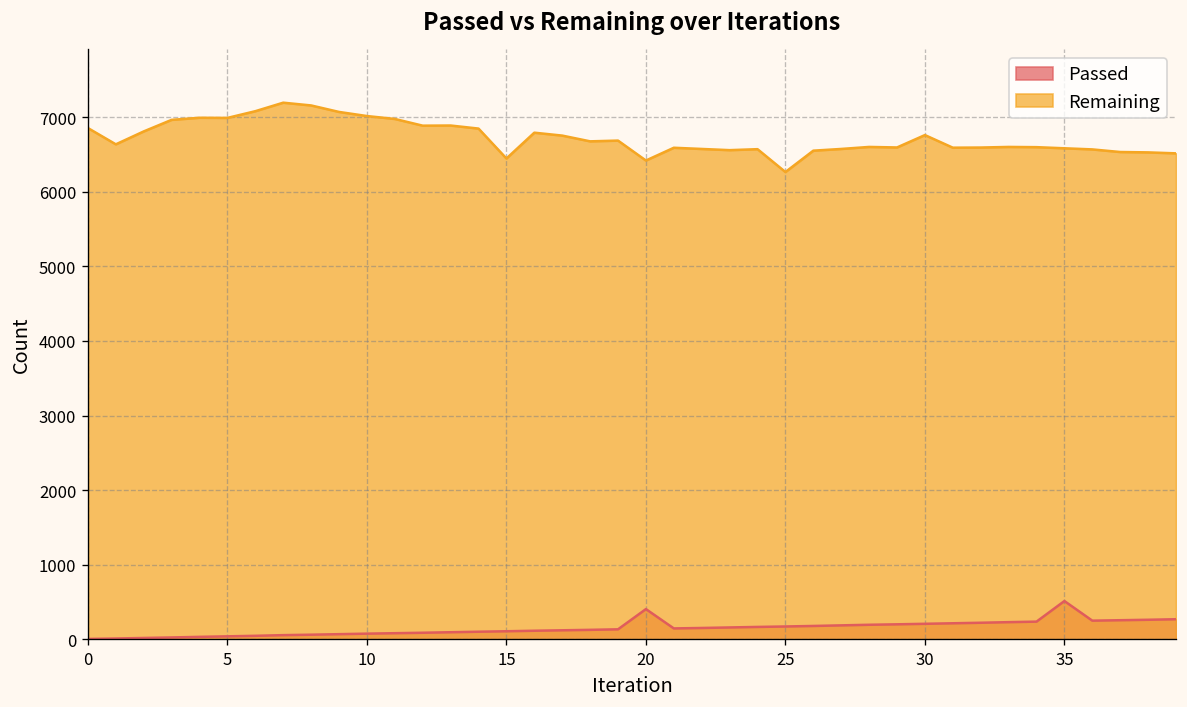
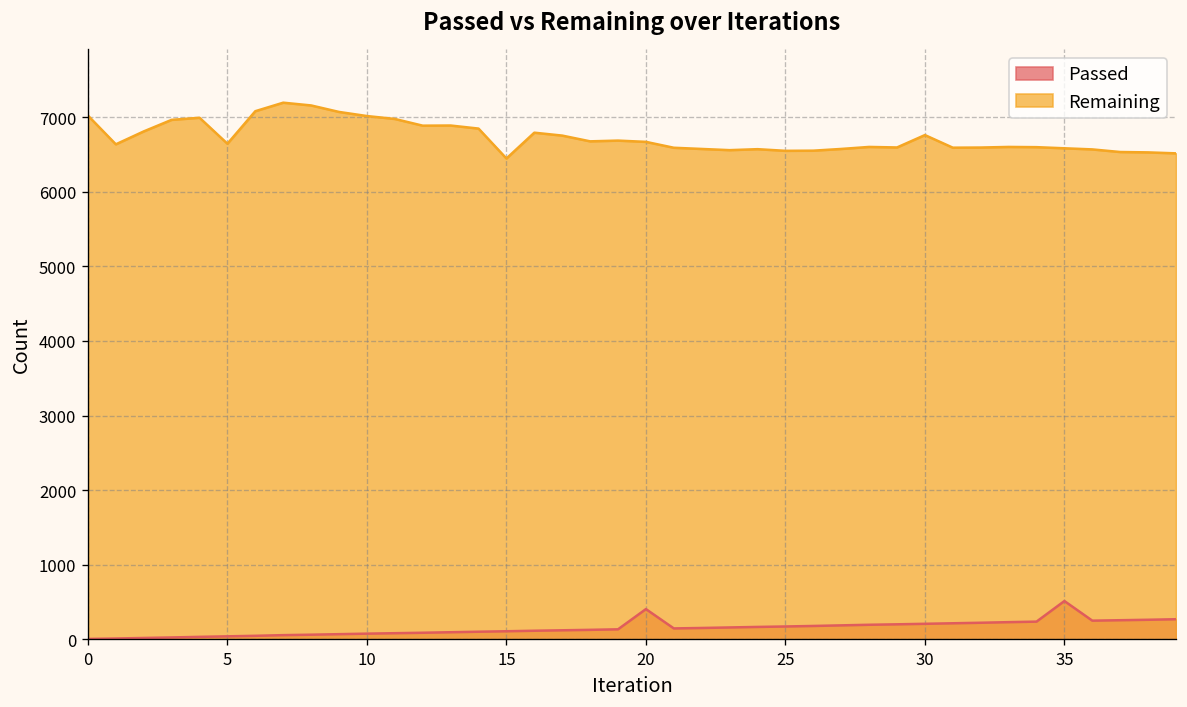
  {
    "Passed": {
      "0": 0,
      "5": 0,
      "10": 100,
      "15": 100,
      "20": 400,
      "25": 200,
      "30": 200,
      "35": 500
    },
    "Remaining": {
-     "0": 6900,
-     "5": 7000,
+     "0": 7000,
+     "5": 6600,
      "10": 7000,
      "15": 6400,
-     "20": 6400,
-     "25": 6300,
+     "20": 6700,
+     "25": 6500,
      "30": 6800,
      "35": 6600
    }
  }
